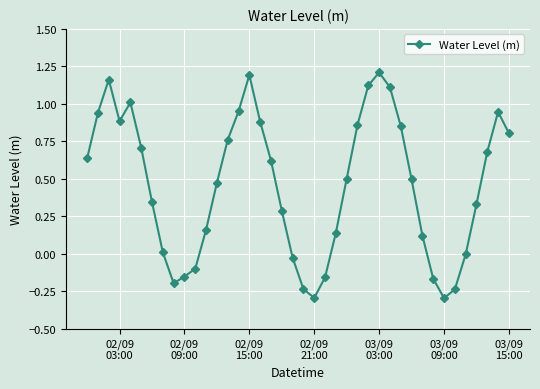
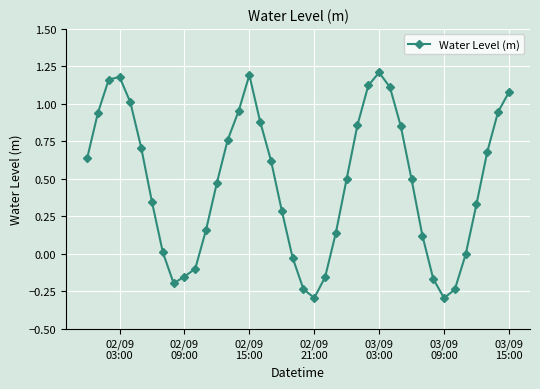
  {
-   "02/09 03:00": 0.88,
+   "02/09 03:00": 1.18,
    "02/09 09:00": -0.15,
    "02/09 15:00": 1.19,
    "02/09 21:00": -0.30,
    "03/09 03:00": 1.21,
    "03/09 09:00": -0.30,
-   "03/09 15:00": 0.80
+   "03/09 15:00": 1.08
  }
